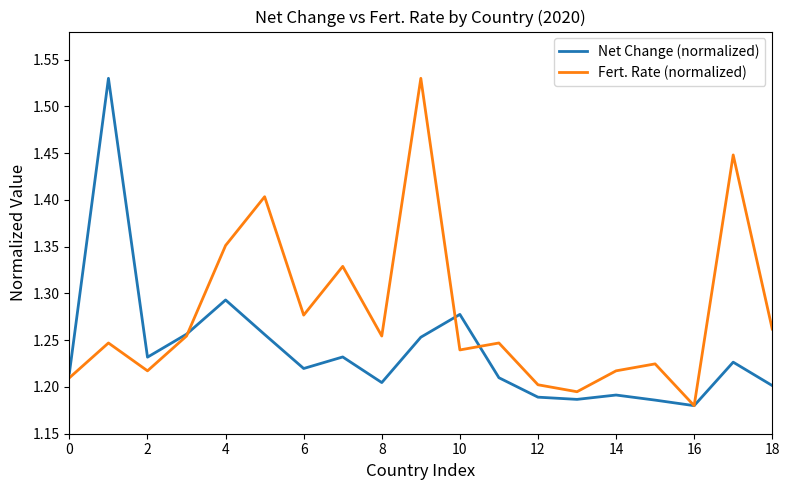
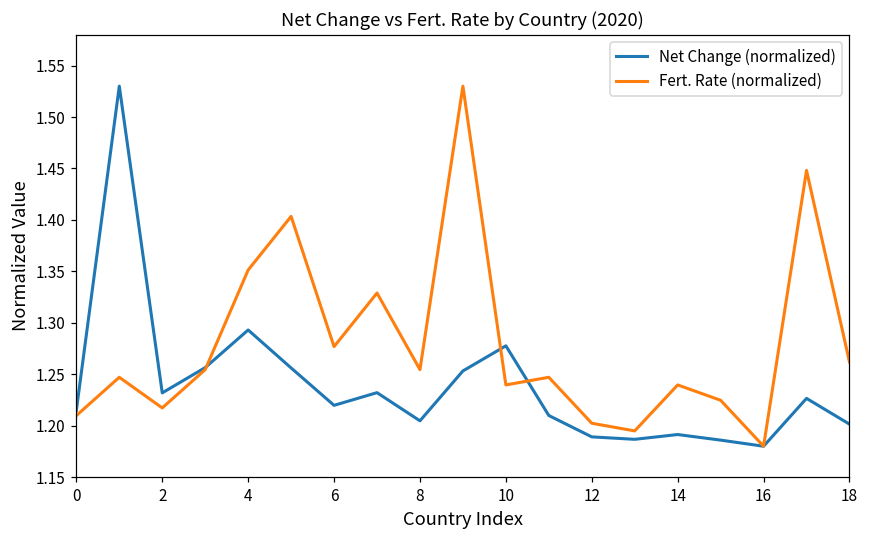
  {
    "Net Change (normalized)": {
      "0": 1.21,
      "2": 1.23,
      "4": 1.29,
      "6": 1.22,
      "8": 1.20,
      "10": 1.28,
      "12": 1.19,
      "14": 1.19,
      "18": 1.20
    },
    "Fert. Rate (normalized)": {
      "0": 1.21,
      "2": 1.22,
      "4": 1.35,
      "6": 1.28,
      "8": 1.25,
      "10": 1.24,
      "12": 1.20,
-     "14": 1.22,
+     "14": 1.24,
      "18": 1.26
    }
  }
